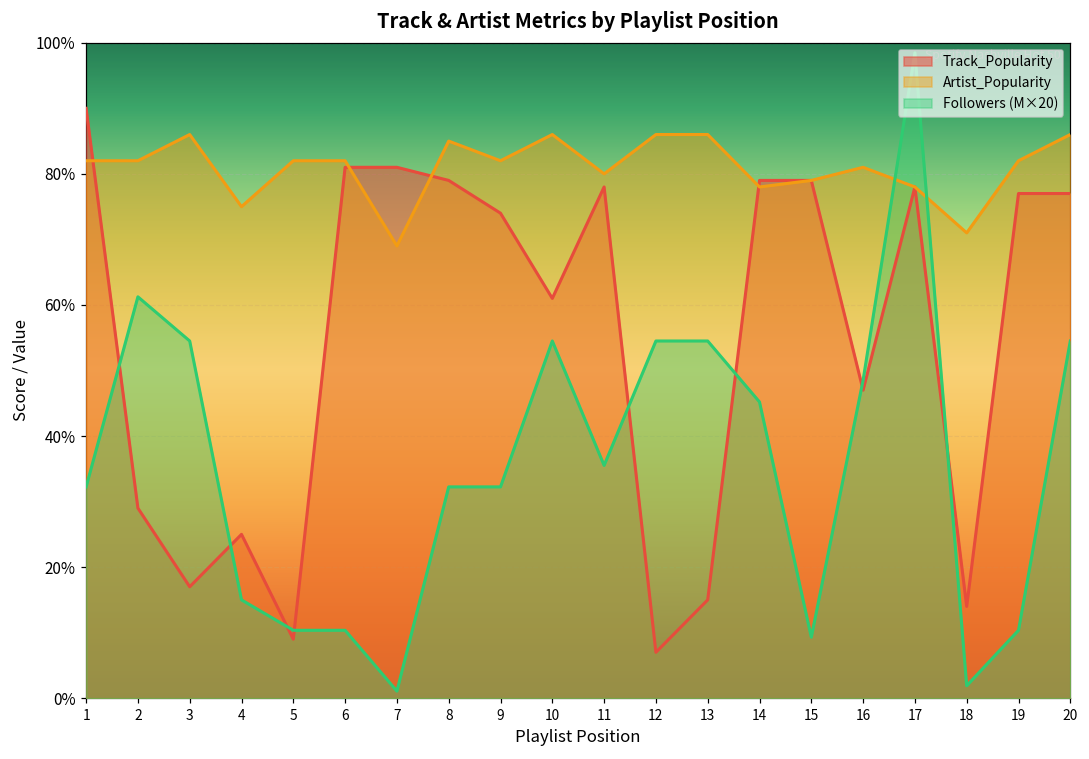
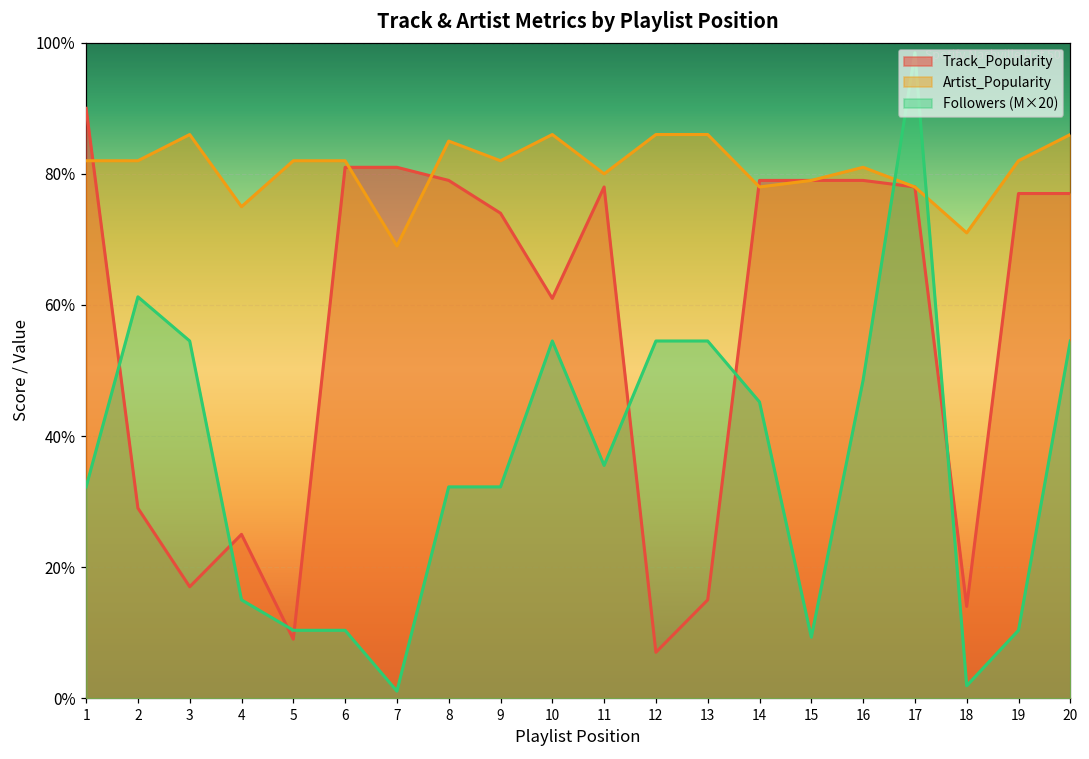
  {
    "Track_Popularity": {
      "1": "90%",
      "2": "29%",
      "3": "17%",
      "4": "25%",
      "5": "9%",
      "6": "81%",
      "7": "81%",
      "8": "79%",
      "9": "74%",
      "10": "61%",
      "11": "78%",
      "12": "7%",
      "13": "15%",
      "14": "79%",
-     "16": "47%",
+     "16": "79%",
      "18": "14%",
      "19": "77%",
      "20": "77%"
    },
    "Artist_Popularity": {
      "1": "82%",
      "2": "82%",
      "3": "86%",
      "4": "75%",
      "5": "82%",
      "6": "82%",
      "7": "69%",
      "8": "85%",
      "9": "82%",
      "10": "86%",
      "11": "80%",
      "12": "86%",
      "13": "86%",
      "14": "78%",
      "16": "81%",
      "18": "71%",
      "19": "82%",
      "20": "86%"
    },
    "Followers (M×20)": {
      "1": "32%",
      "2": "61%",
      "3": "55%",
      "4": "15%",
      "5": "10%",
      "6": "10%",
      "7": "1%",
      "8": "32%",
      "9": "32%",
      "10": "55%",
      "11": "36%",
      "12": "55%",
      "13": "55%",
      "14": "45%",
      "15": "9%",
      "16": "49%",
      "18": "2%",
      "19": "10%",
      "20": "55%"
    }
  }
